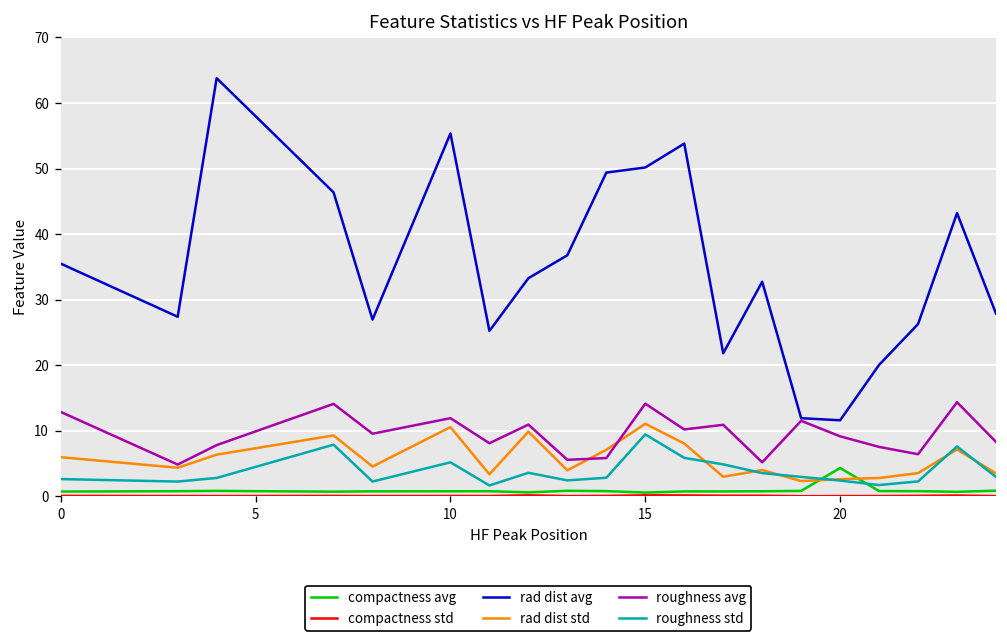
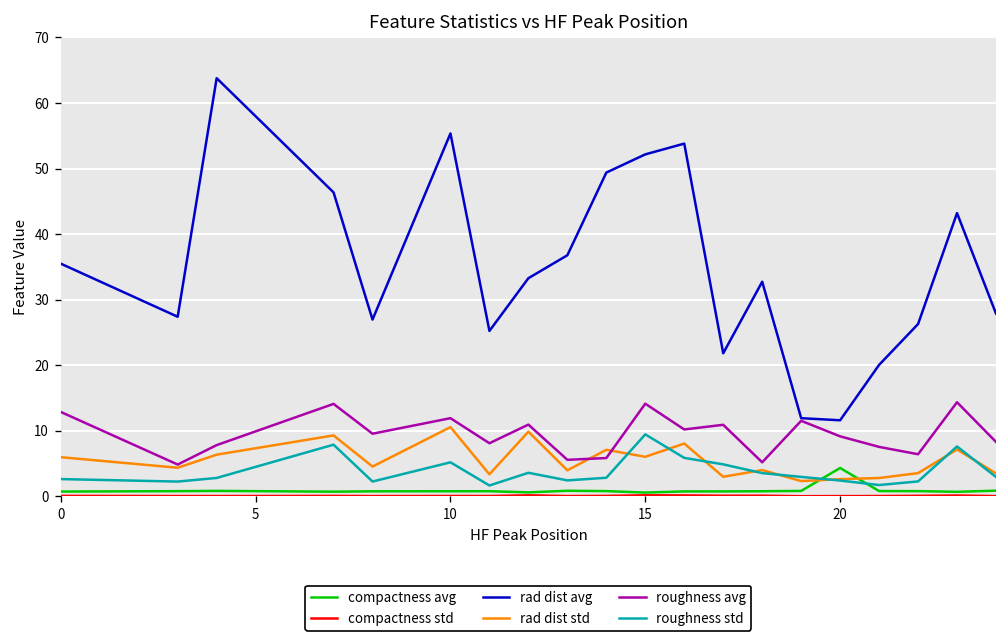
  {
    "compactness avg": {
      "0": 1,
      "10": 1,
      "20": 4
    },
    "compactness std": {
      "0": 0,
      "10": 0,
      "20": 0
    },
    "rad dist avg": {
      "0": 36,
      "10": 55,
-     "15": 50,
+     "15": 52,
      "20": 12
    },
    "rad dist std": {
      "0": 6,
      "10": 11,
-     "15": 11
+     "15": 6
    },
    "roughness avg": {
      "0": 13,
      "10": 12,
      "15": 14,
      "20": 9
    },
    "roughness std": {
      "0": 3,
      "10": 5,
      "15": 9
    }
  }
